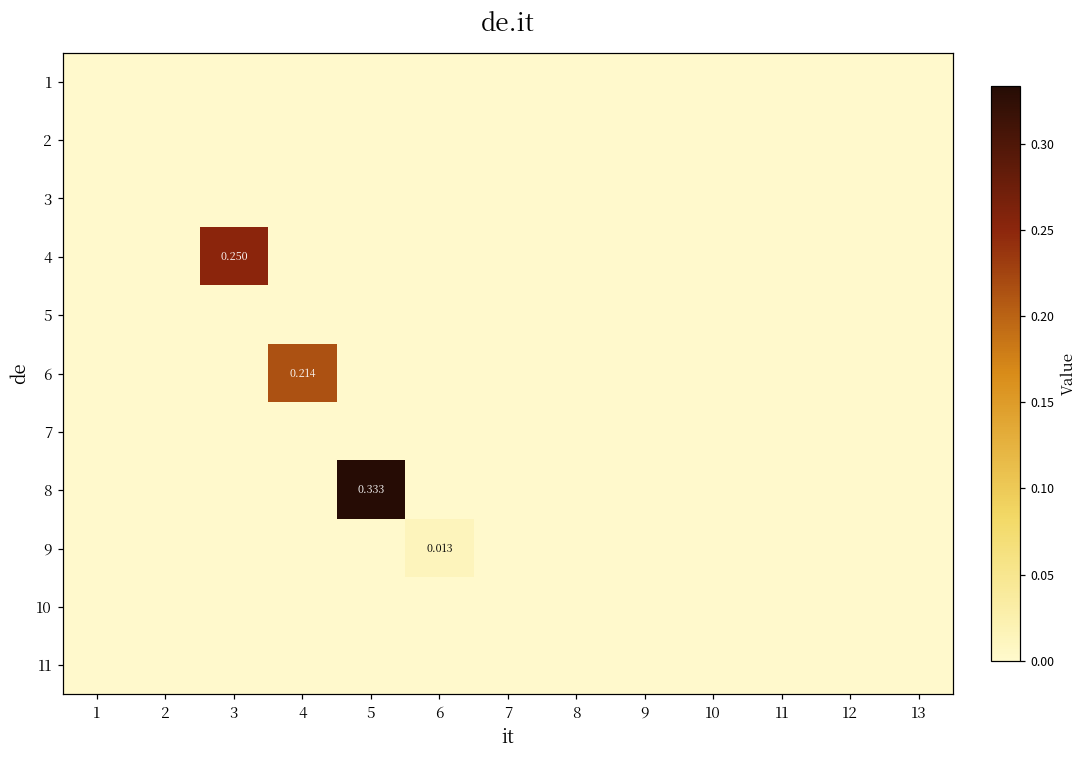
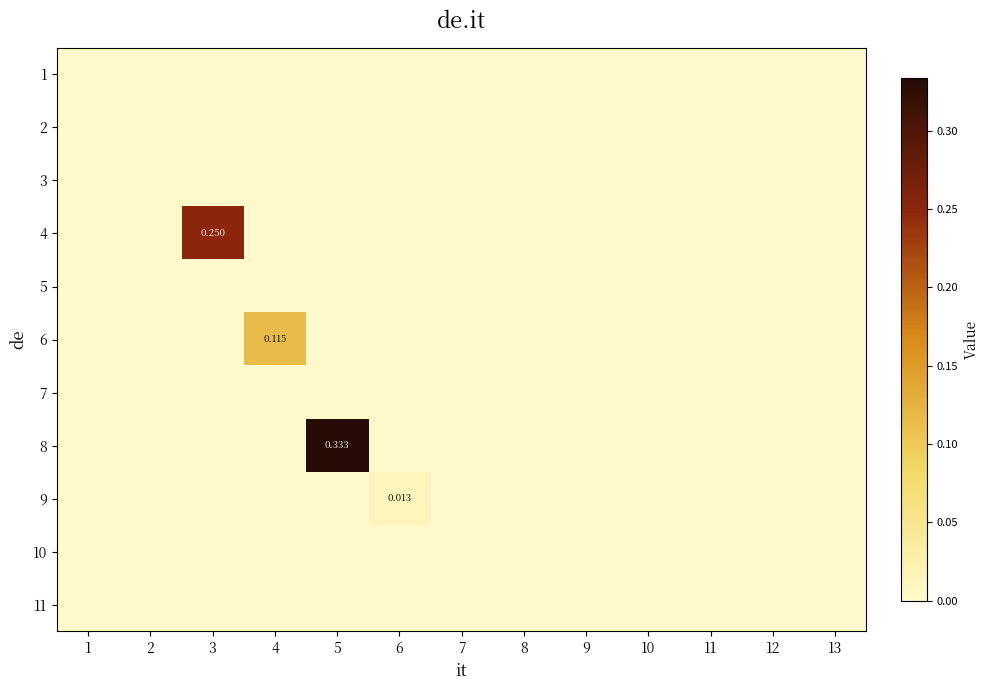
  {
    "4": {
      "3": 0.250
    },
    "6": {
-     "4": 0.214
+     "4": 0.115
    },
    "8": {
      "5": 0.333
    },
    "9": {
      "6": 0.013
    }
  }
